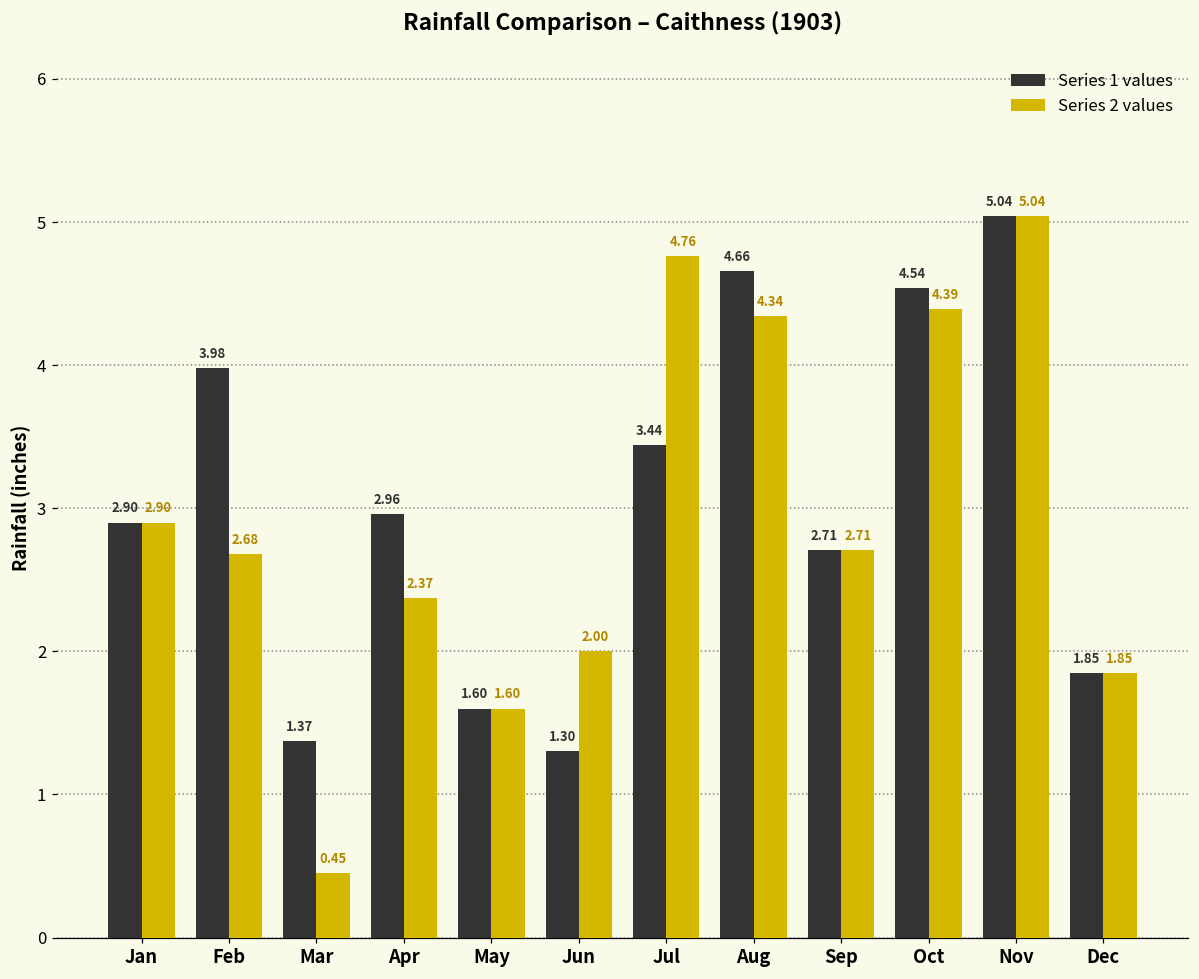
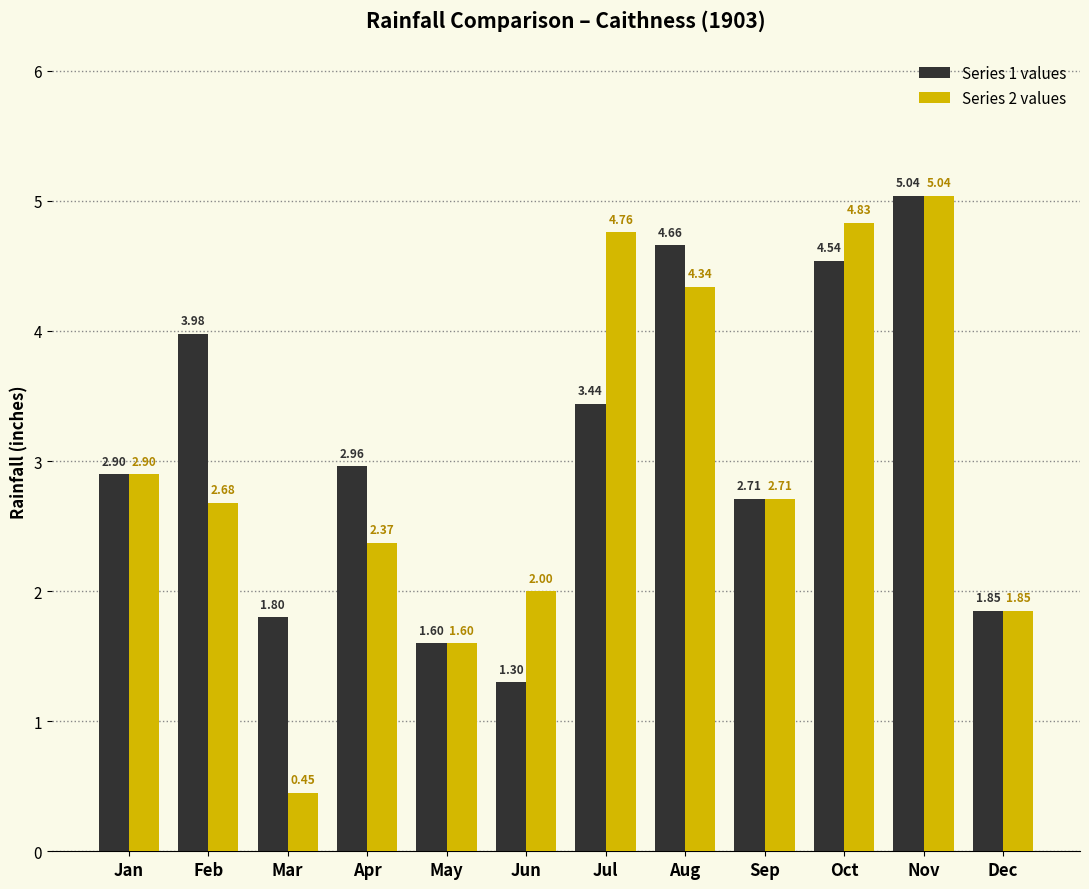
  {
    "Series 1 values": {
      "Jan": 2.90,
      "Feb": 3.98,
-     "Mar": 1.37,
+     "Mar": 1.80,
      "Apr": 2.96,
      "May": 1.60,
      "Jun": 1.30,
      "Jul": 3.44,
      "Aug": 4.66,
      "Sep": 2.71,
      "Oct": 4.54,
      "Nov": 5.04,
      "Dec": 1.85
    },
    "Series 2 values": {
      "Jan": 2.90,
      "Feb": 2.68,
      "Mar": 0.45,
      "Apr": 2.37,
      "May": 1.60,
      "Jun": 2.00,
      "Jul": 4.76,
      "Aug": 4.34,
      "Sep": 2.71,
-     "Oct": 4.39,
+     "Oct": 4.83,
      "Nov": 5.04,
      "Dec": 1.85
    }
  }
